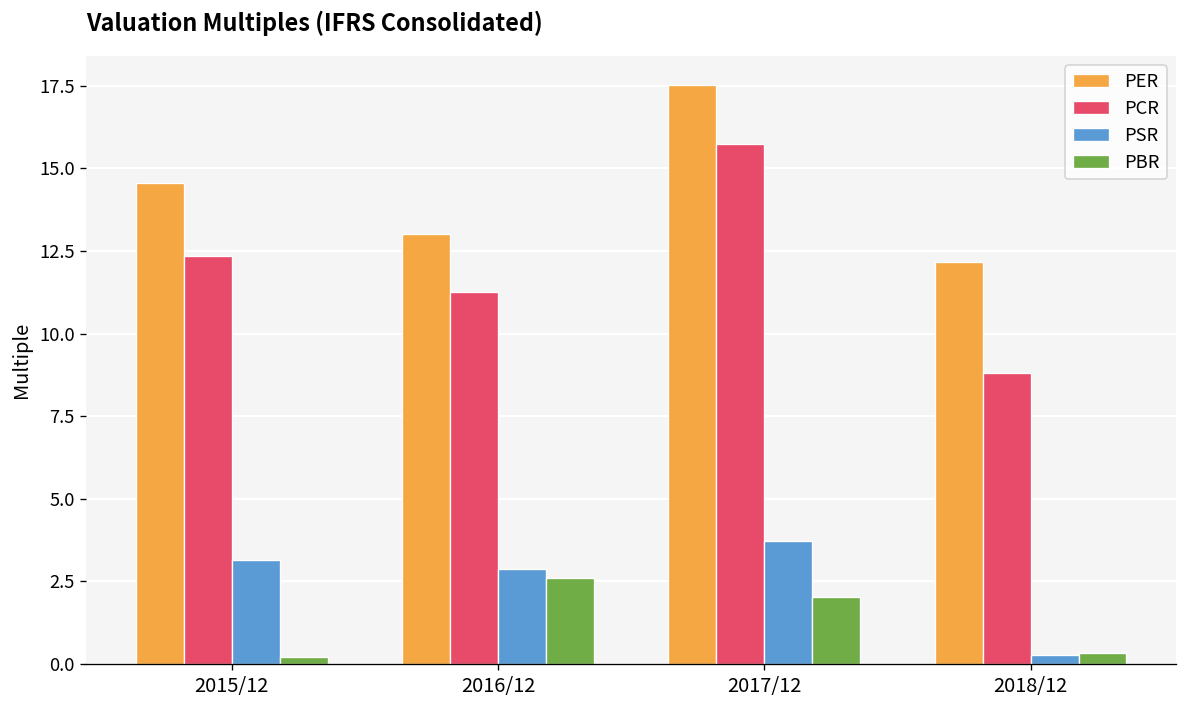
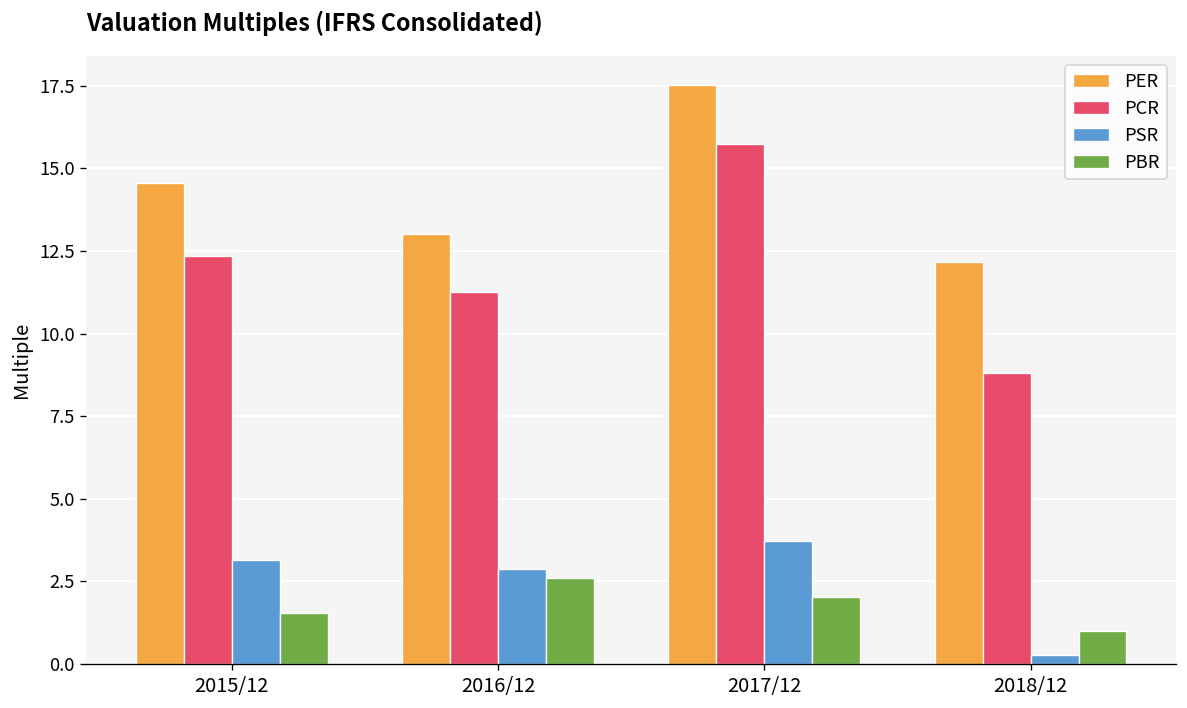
  {
    "PER": {
      "2015/12": 14.6,
      "2016/12": 13.0,
      "2017/12": 17.5,
      "2018/12": 12.2
    },
    "PCR": {
      "2015/12": 12.3,
      "2016/12": 11.3,
      "2017/12": 15.7,
      "2018/12": 8.8
    },
    "PSR": {
      "2015/12": 3.2,
      "2016/12": 2.9,
      "2017/12": 3.7,
      "2018/12": 0.3
    },
    "PBR": {
-     "2015/12": 0.2,
+     "2015/12": 1.6,
      "2016/12": 2.6,
      "2017/12": 2.0,
-     "2018/12": 0.3
+     "2018/12": 1.0
    }
  }
